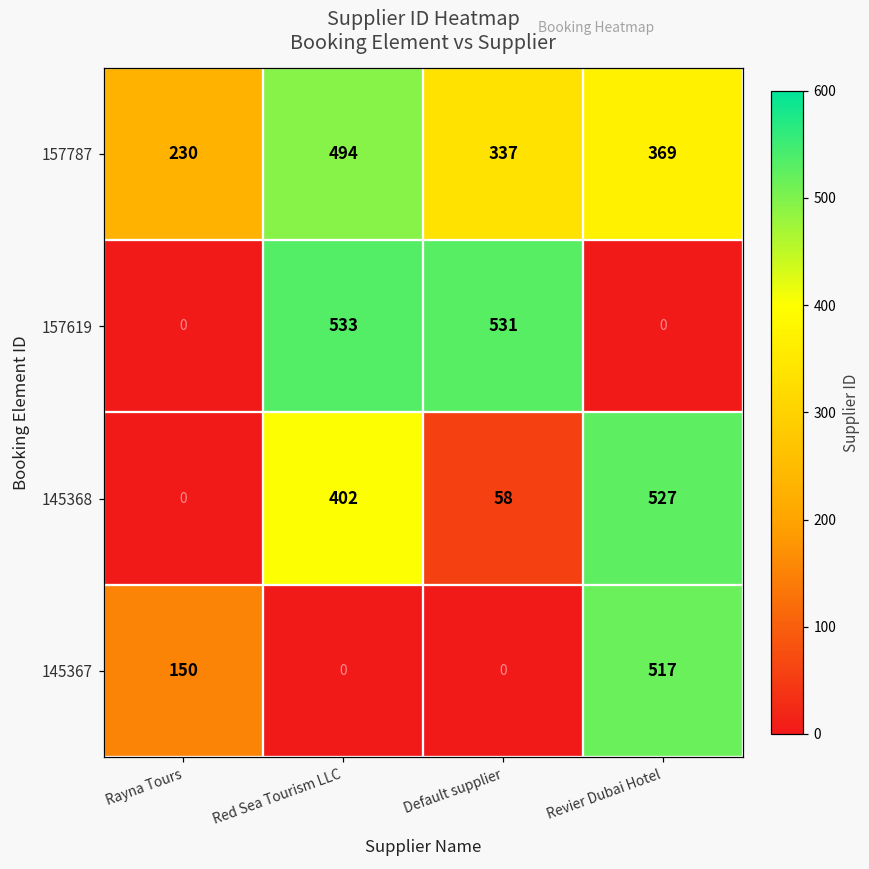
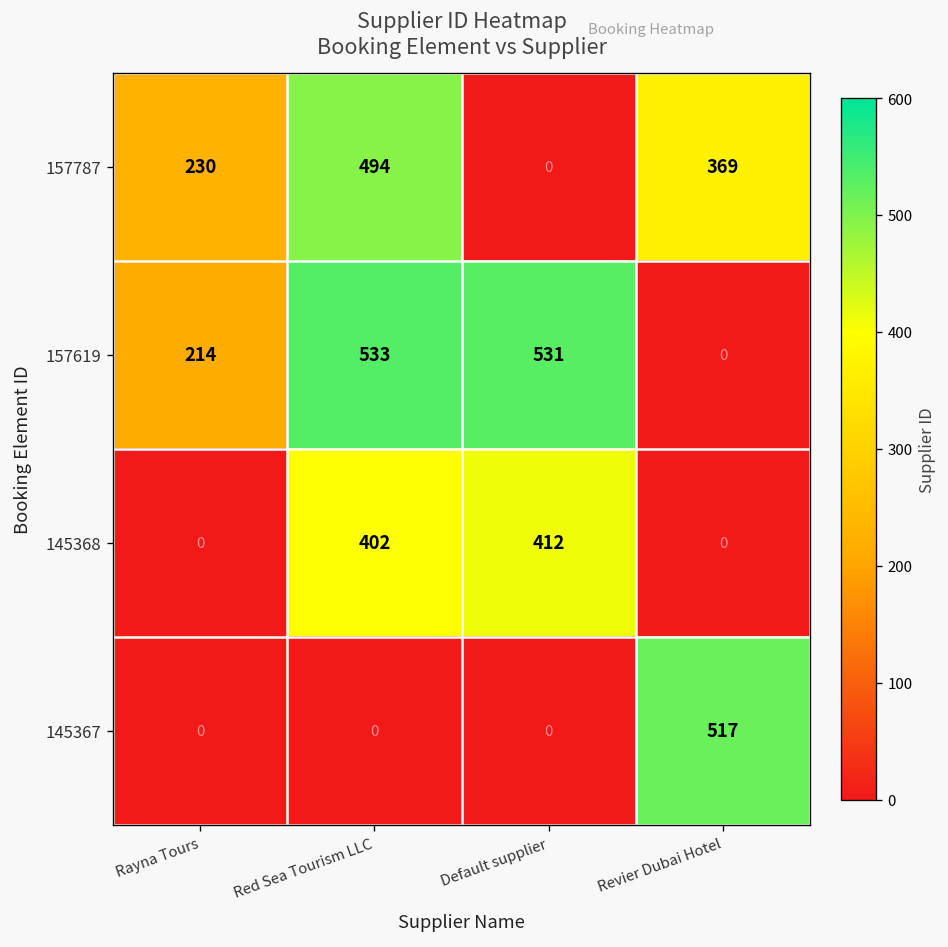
  {
    "157787": {
      "Rayna Tours": 230,
      "Red Sea Tourism LLC": 494,
-     "Default supplier": 337,
+     "Default supplier": 0,
      "Revier Dubai Hotel": 369
    },
    "157619": {
-     "Rayna Tours": 0,
+     "Rayna Tours": 214,
      "Red Sea Tourism LLC": 533,
      "Default supplier": 531,
      "Revier Dubai Hotel": 0
    },
    "145368": {
      "Rayna Tours": 0,
      "Red Sea Tourism LLC": 402,
-     "Default supplier": 58,
-     "Revier Dubai Hotel": 527
+     "Default supplier": 412,
+     "Revier Dubai Hotel": 0
    },
    "145367": {
-     "Rayna Tours": 150,
+     "Rayna Tours": 0,
      "Red Sea Tourism LLC": 0,
      "Default supplier": 0,
      "Revier Dubai Hotel": 517
    }
  }
